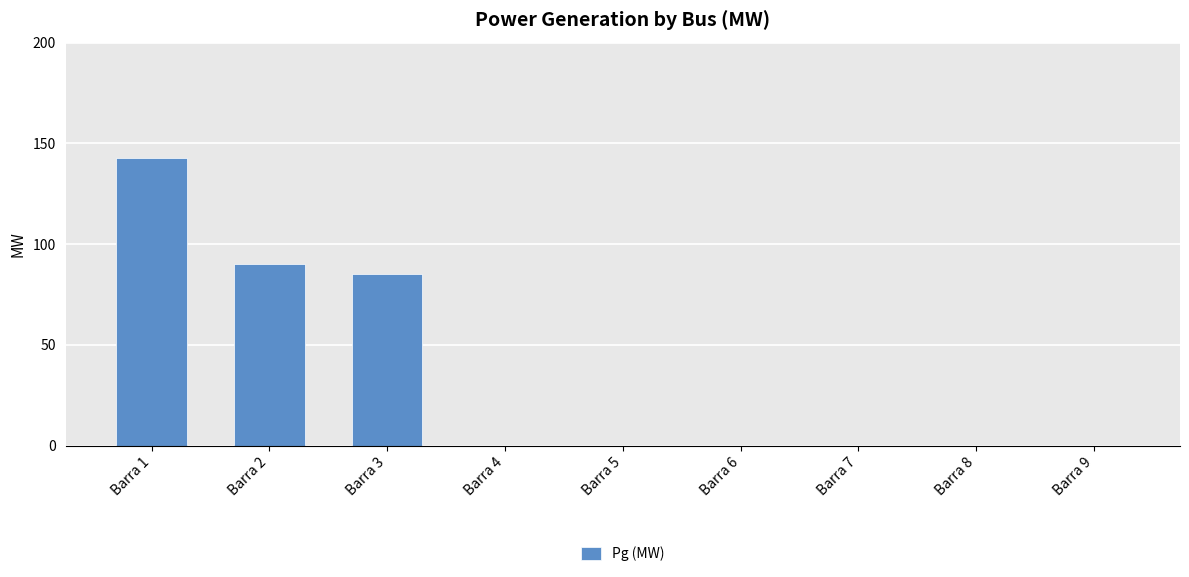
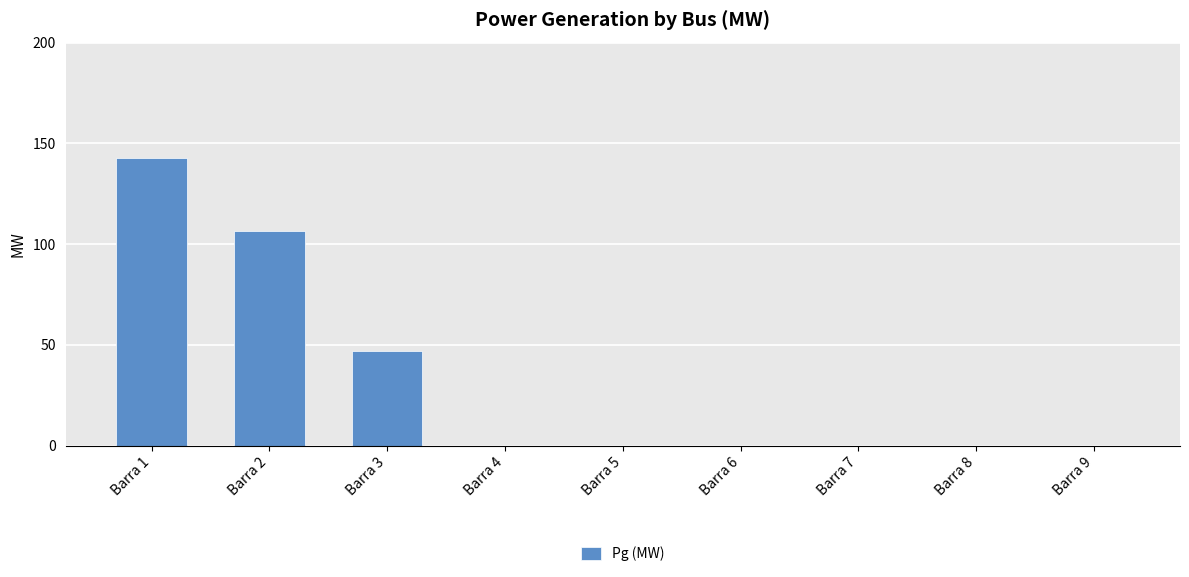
  {
    "Barra 1": 143,
-   "Barra 2": 90,
-   "Barra 3": 85,
+   "Barra 2": 107,
+   "Barra 3": 47,
    "Barra 4": 0,
    "Barra 5": 0,
    "Barra 6": 0,
    "Barra 7": 0,
    "Barra 8": 0,
    "Barra 9": 0
  }
